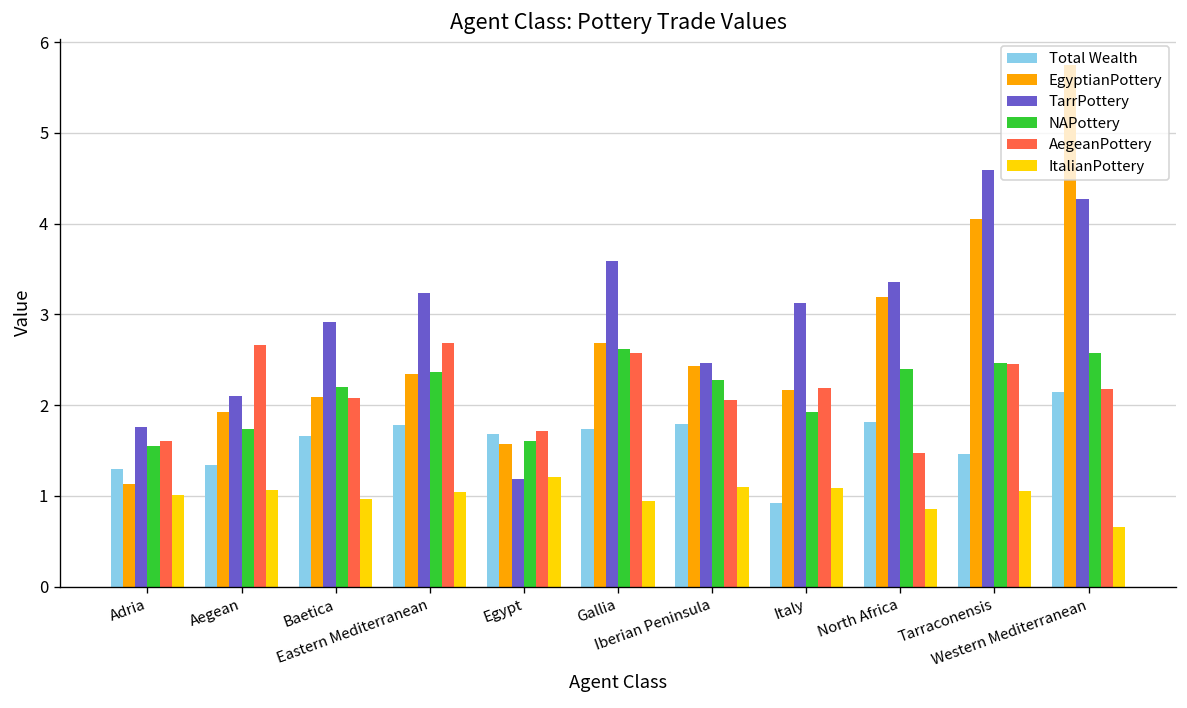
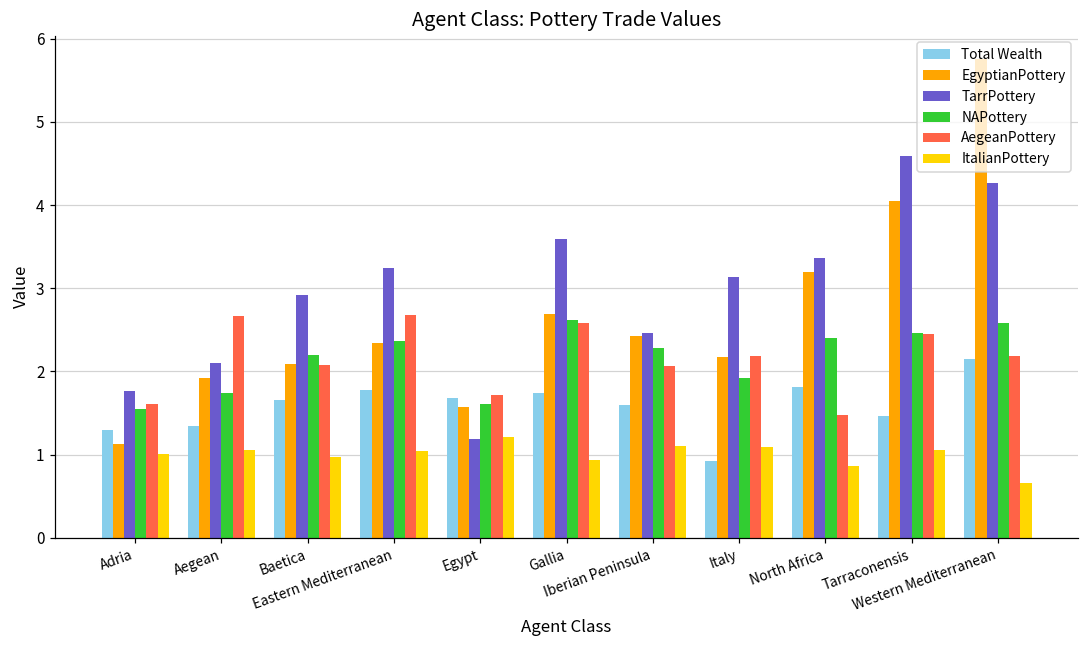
  {
    "Total Wealth": {
      "Adria": 1.3,
      "Aegean": 1.3,
      "Baetica": 1.7,
      "Eastern Mediterranean": 1.8,
      "Egypt": 1.7,
      "Gallia": 1.7,
-     "Iberian Peninsula": 1.8,
+     "Iberian Peninsula": 1.6,
      "Italy": 0.9,
      "North Africa": 1.8,
      "Tarraconensis": 1.5,
      "Western Mediterranean": 2.1
    },
    "TarrPottery": {
      "Adria": 1.8,
      "Aegean": 2.1,
      "Baetica": 2.9,
      "Eastern Mediterranean": 3.2,
      "Egypt": 1.2,
      "Gallia": 3.6,
      "Iberian Peninsula": 2.5,
      "Italy": 3.1,
      "North Africa": 3.4,
      "Tarraconensis": 4.6,
      "Western Mediterranean": 4.3
    },
    "NAPottery": {
      "Adria": 1.6,
      "Aegean": 1.7,
      "Baetica": 2.2,
      "Eastern Mediterranean": 2.4,
      "Egypt": 1.6,
      "Gallia": 2.6,
      "Iberian Peninsula": 2.3,
      "Italy": 1.9,
      "North Africa": 2.4,
      "Tarraconensis": 2.5,
      "Western Mediterranean": 2.6
    },
    "AegeanPottery": {
      "Adria": 1.6,
      "Aegean": 2.7,
      "Baetica": 2.1,
      "Eastern Mediterranean": 2.7,
      "Egypt": 1.7,
      "Gallia": 2.6,
      "Iberian Peninsula": 2.1,
      "Italy": 2.2,
      "North Africa": 1.5,
      "Tarraconensis": 2.5,
      "Western Mediterranean": 2.2
    }
  }
